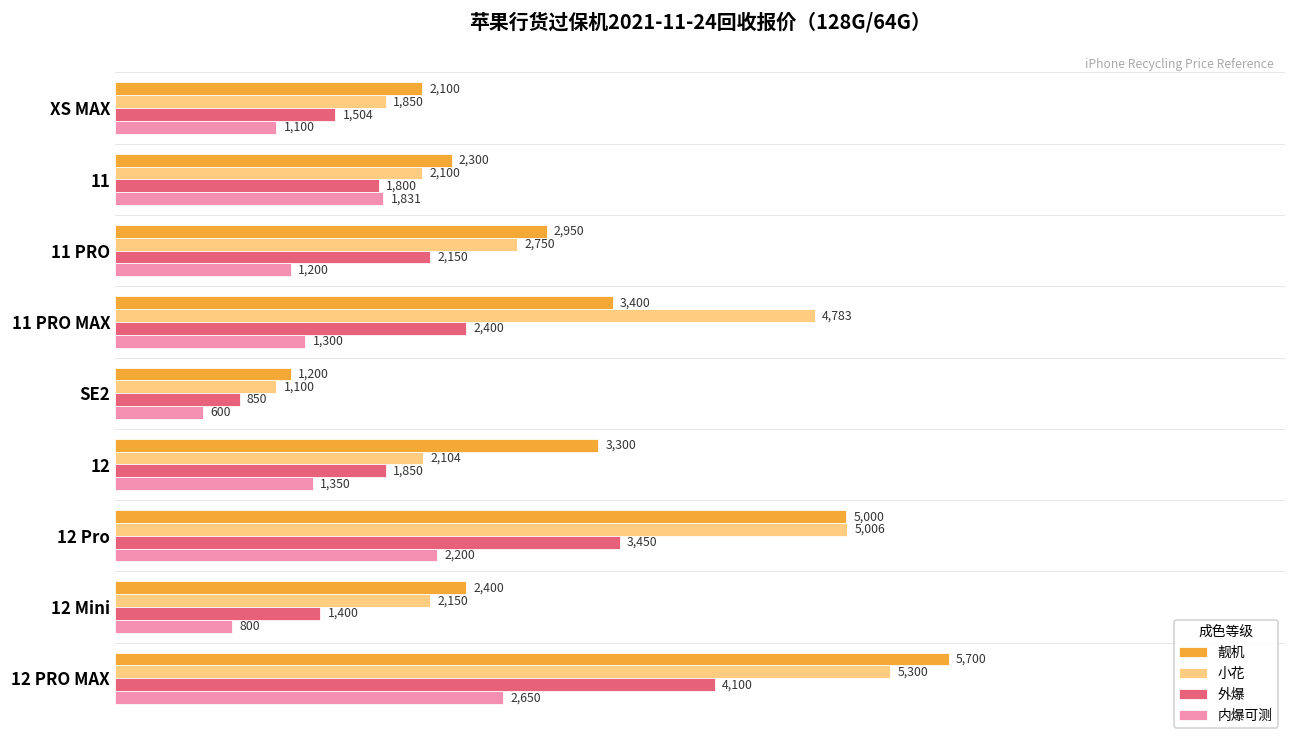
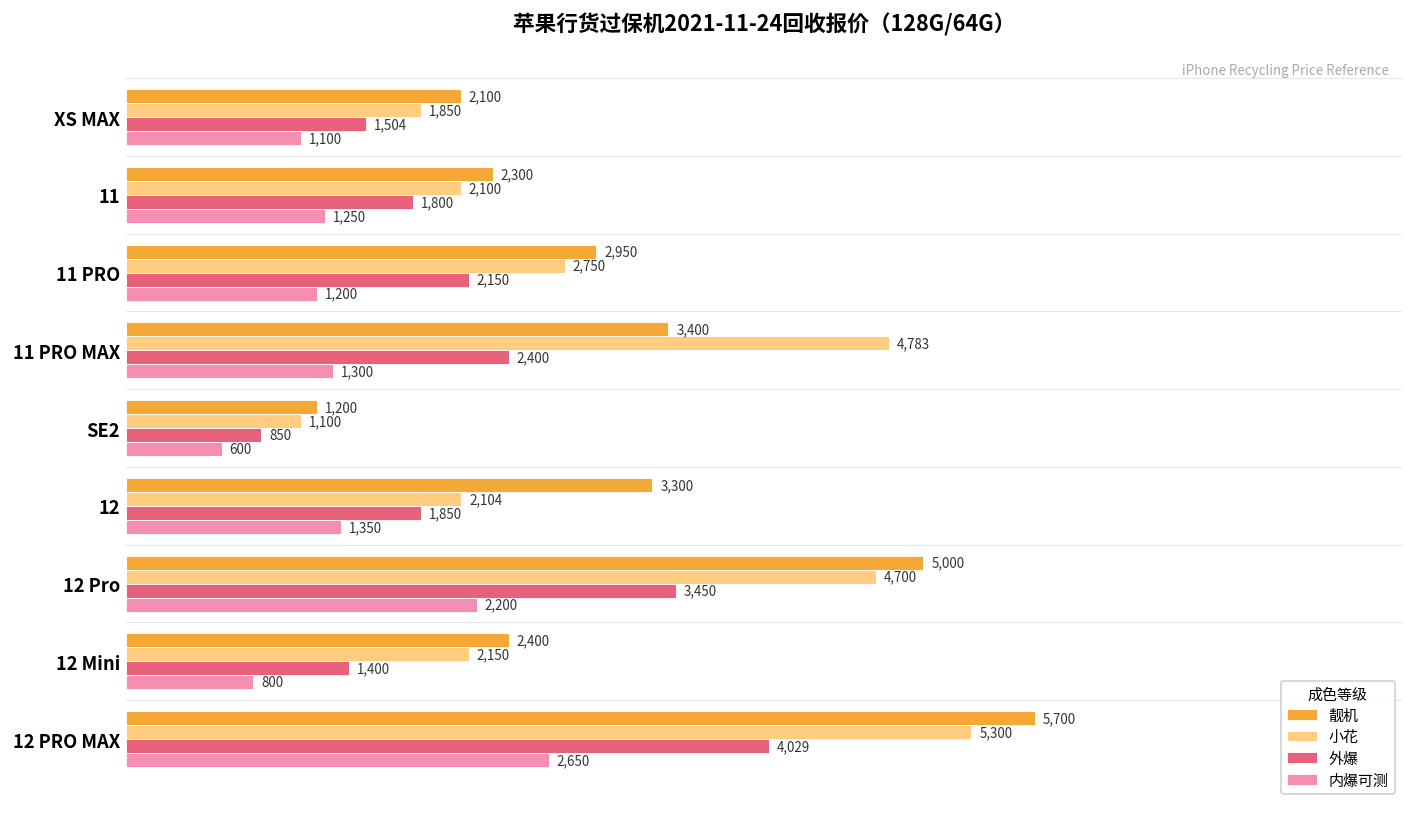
  {
    "靓机": {
      "XS MAX": "2,100",
      "11": "2,300",
      "11 PRO": "2,950",
      "11 PRO MAX": "3,400",
      "SE2": "1,200",
      "12": "3,300",
      "12 Pro": "5,000",
      "12 Mini": "2,400",
      "12 PRO MAX": "5,700"
    },
    "小花": {
      "XS MAX": "1,850",
      "11": "2,100",
      "11 PRO": "2,750",
      "11 PRO MAX": "4,783",
      "SE2": "1,100",
      "12": "2,104",
-     "12 Pro": "5,006",
+     "12 Pro": "4,700",
      "12 Mini": "2,150",
      "12 PRO MAX": "5,300"
    },
    "外爆": {
      "XS MAX": "1,504",
      "11": "1,800",
      "11 PRO": "2,150",
      "11 PRO MAX": "2,400",
      "SE2": "850",
      "12": "1,850",
      "12 Pro": "3,450",
      "12 Mini": "1,400",
-     "12 PRO MAX": "4,100"
+     "12 PRO MAX": "4,029"
    },
    "内爆可测": {
      "XS MAX": "1,100",
-     "11": "1,831",
+     "11": "1,250",
      "11 PRO": "1,200",
      "11 PRO MAX": "1,300",
      "SE2": "600",
      "12": "1,350",
      "12 Pro": "2,200",
      "12 Mini": "800",
      "12 PRO MAX": "2,650"
    }
  }
